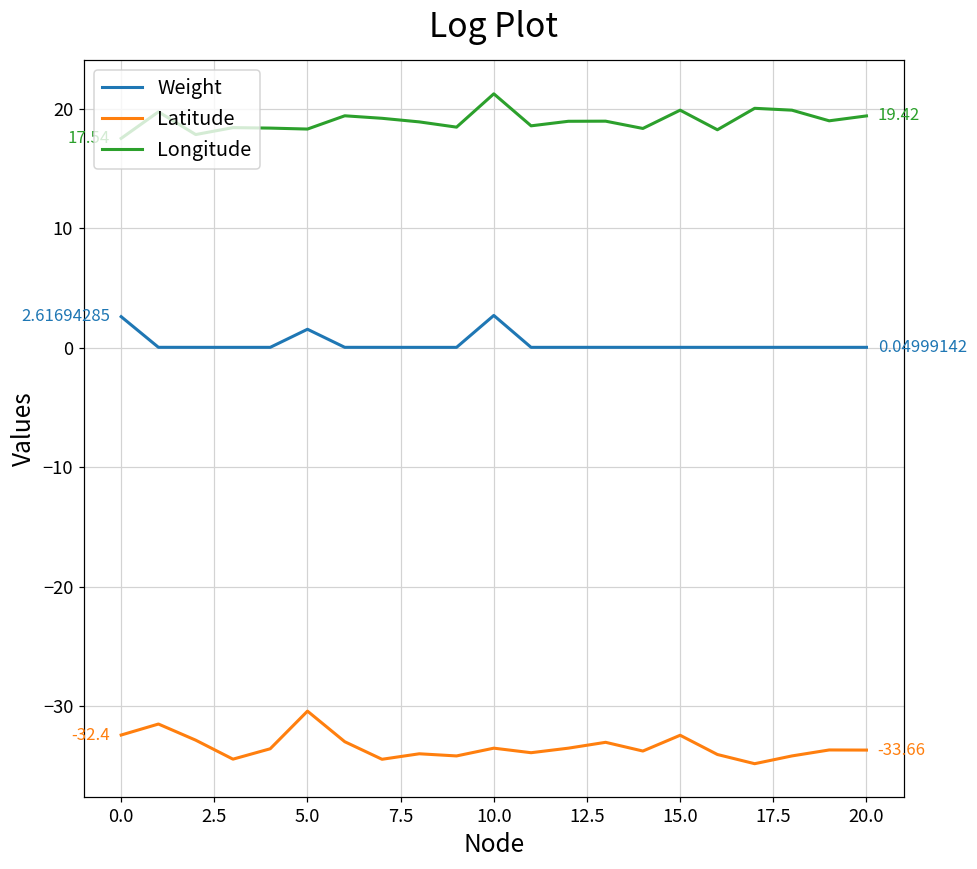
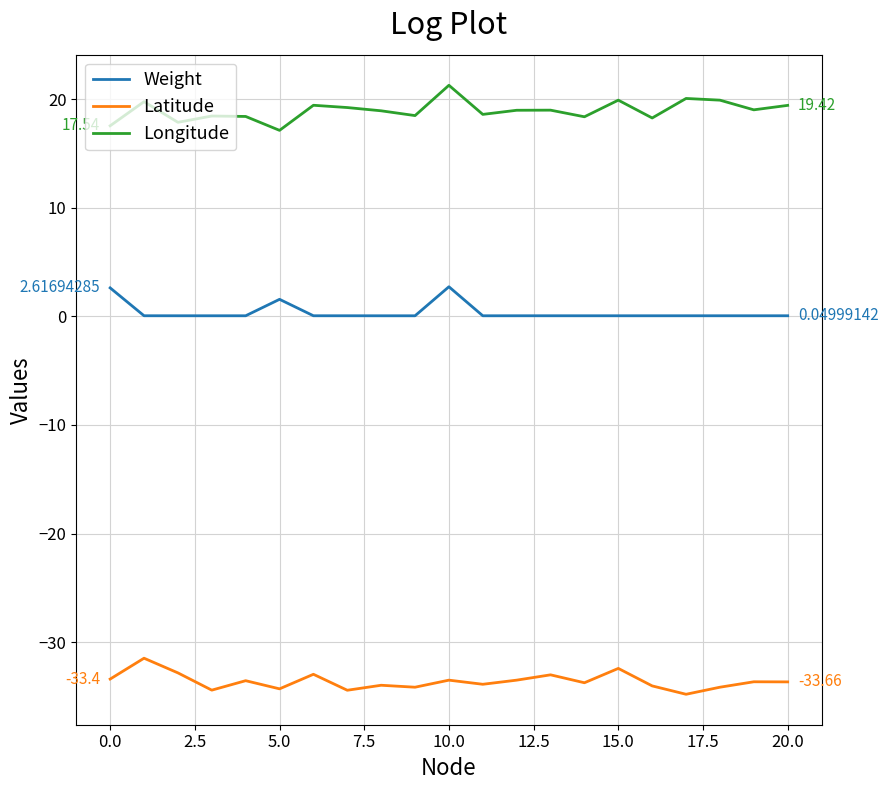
  {
    "Weight": {
      "0.0": 2.61694285,
      "20.0": 0.04999142
    },
    "Latitude": {
-     "0.0": -32.4,
-     "5.0": -30.4,
+     "0.0": -33.4,
+     "5.0": -34.3,
      "20.0": -33.66
    },
    "Longitude": {
-     "5.0": 18.3,
+     "5.0": 17.1,
      "10.0": 21.3,
      "15.0": 19.9
    }
  }
